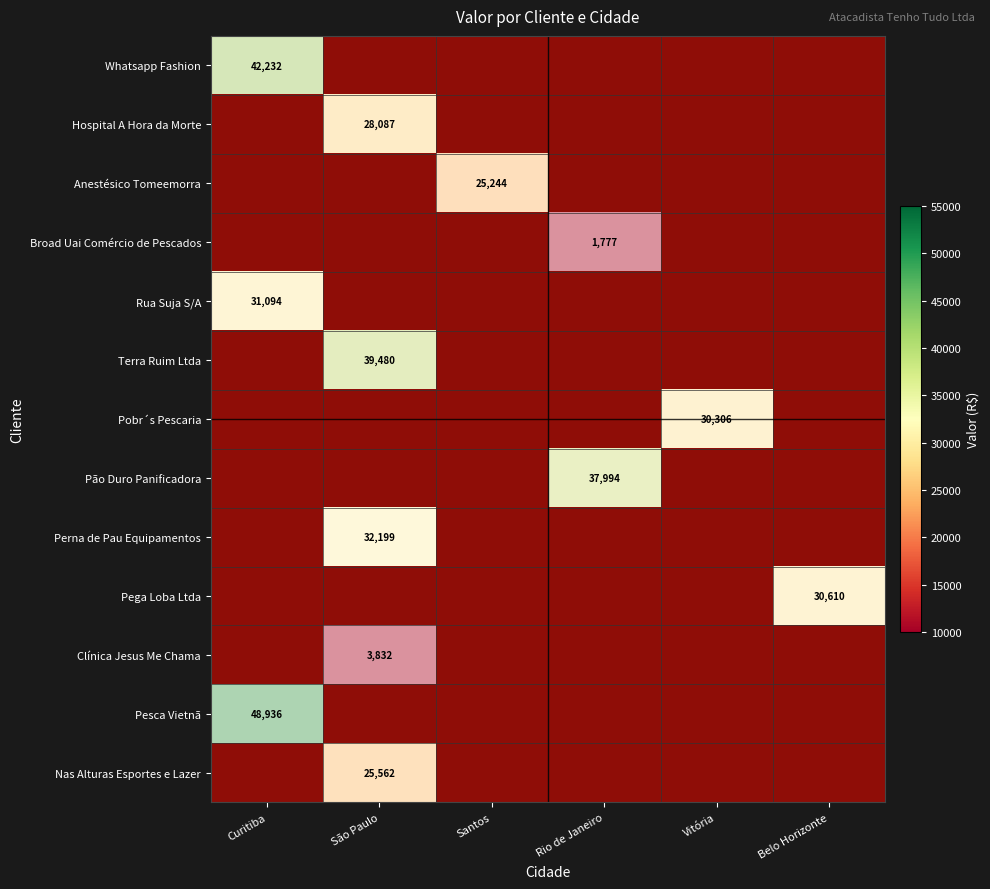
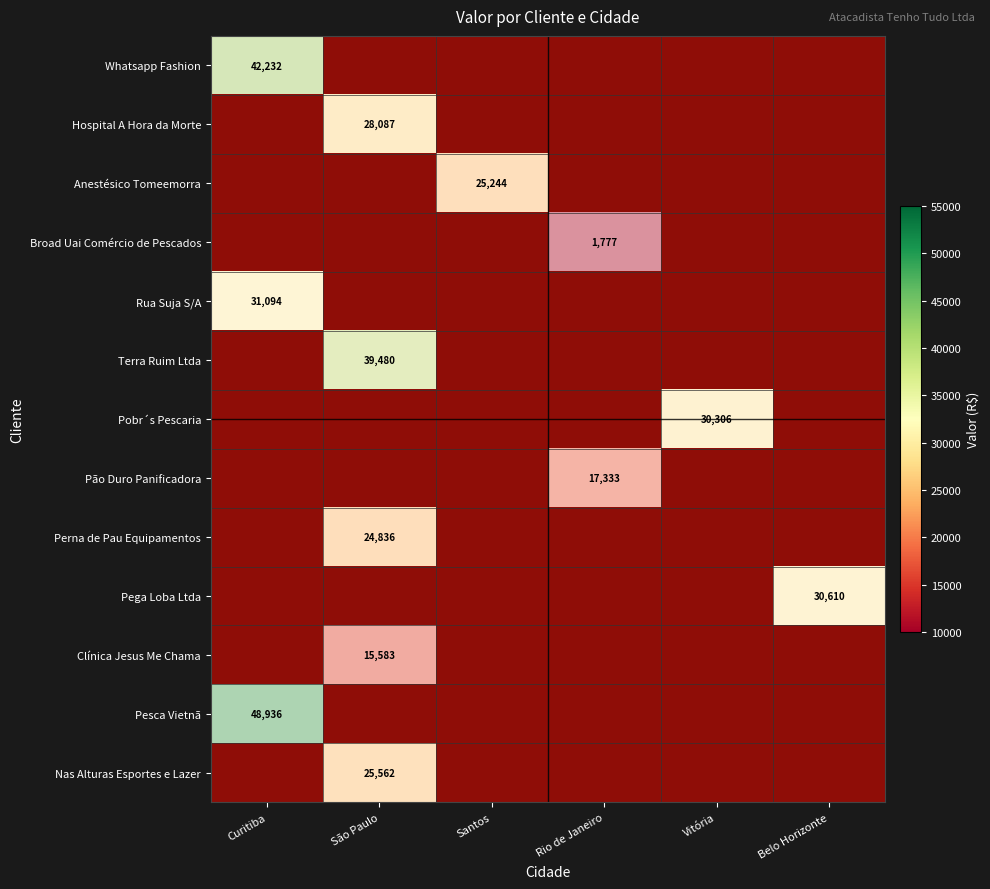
  {
    "Whatsapp Fashion": {
      "Curitiba": "42,232"
    },
    "Hospital A Hora da Morte": {
      "São Paulo": "28,087"
    },
    "Anestésico Tomeemorra": {
      "Santos": "25,244"
    },
    "Broad Uai Comércio de Pescados": {
      "Rio de Janeiro": "1,777"
    },
    "Rua Suja S/A": {
      "Curitiba": "31,094"
    },
    "Terra Ruim Ltda": {
      "São Paulo": "39,480"
    },
    "Pobr´s Pescaria": {
      "Vitória": "30,306"
    },
    "Pão Duro Panificadora": {
-     "Rio de Janeiro": "37,994"
+     "Rio de Janeiro": "17,333"
    },
    "Perna de Pau Equipamentos": {
-     "São Paulo": "32,199"
+     "São Paulo": "24,836"
    },
    "Pega Loba Ltda": {
      "Belo Horizonte": "30,610"
    },
    "Clínica Jesus Me Chama": {
-     "São Paulo": "3,832"
+     "São Paulo": "15,583"
    },
    "Pesca Vietnã": {
      "Curitiba": "48,936"
    },
    "Nas Alturas Esportes e Lazer": {
      "São Paulo": "25,562"
    }
  }
